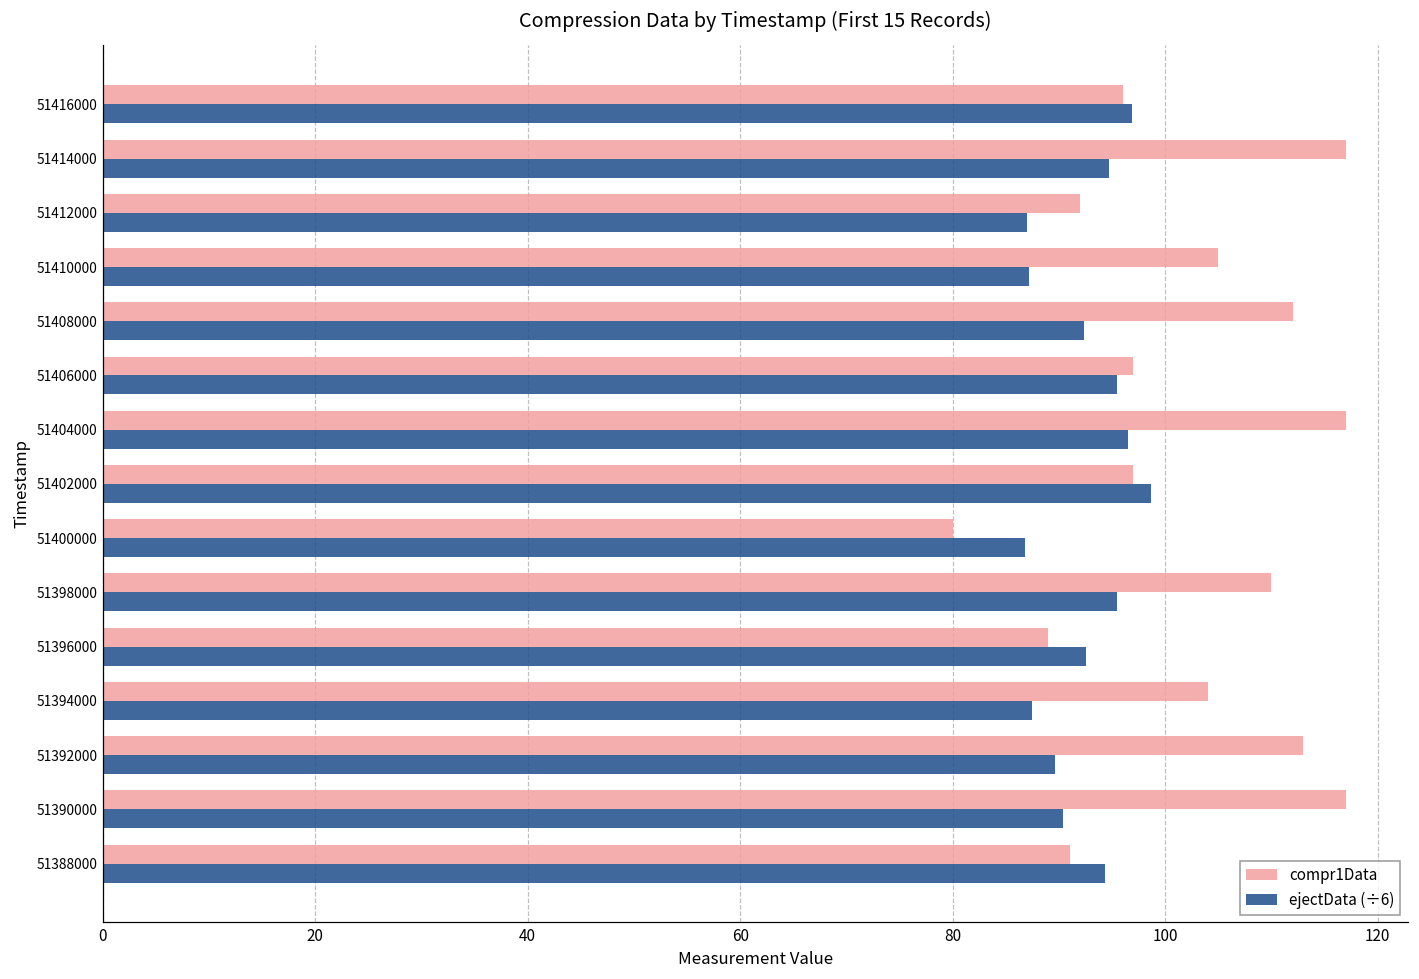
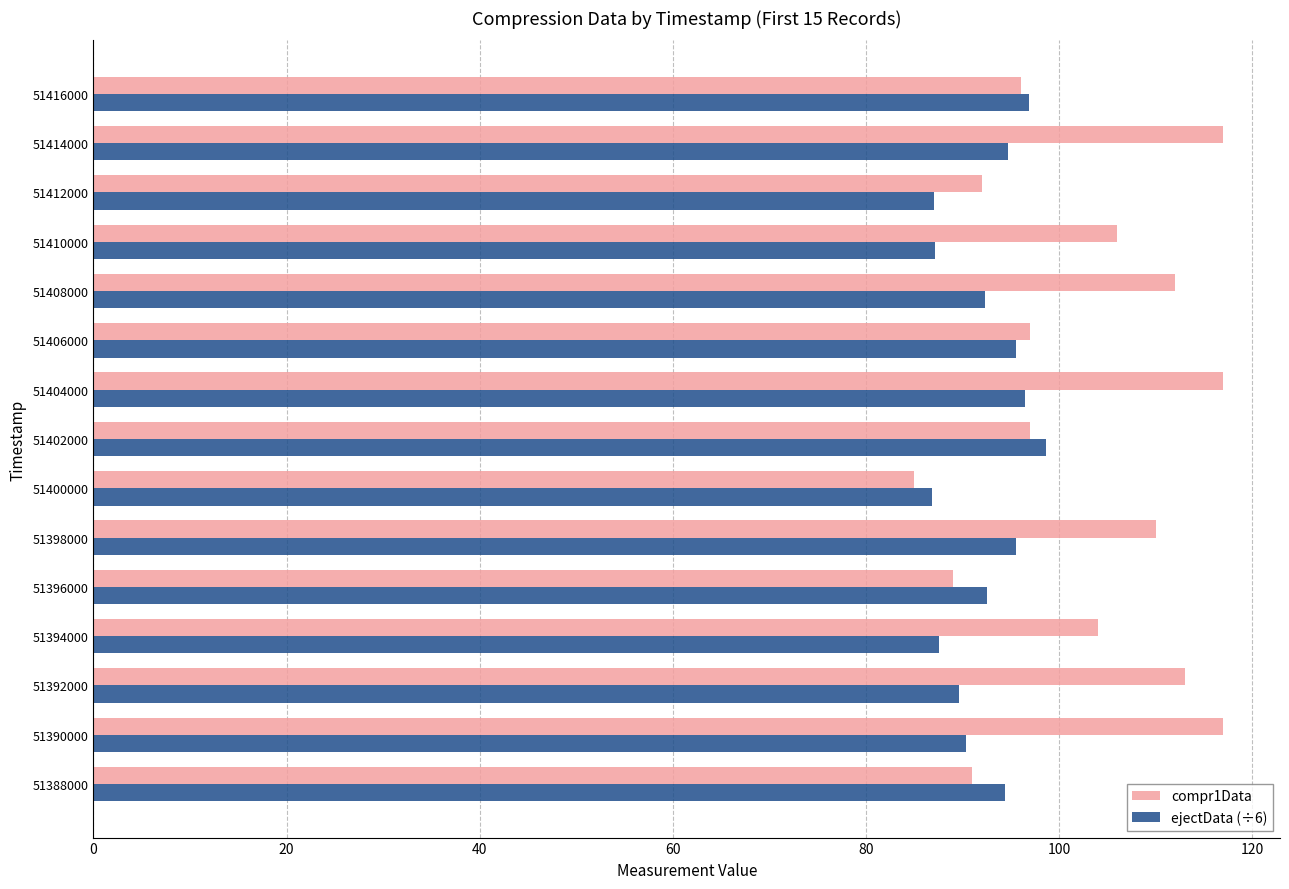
  {
    "compr1Data": {
      "51416000": 96,
      "51414000": 117,
      "51412000": 92,
-     "51410000": 105,
+     "51410000": 106,
      "51408000": 112,
      "51406000": 97,
      "51404000": 117,
      "51402000": 97,
-     "51400000": 80,
+     "51400000": 85,
      "51398000": 110,
      "51396000": 89,
      "51394000": 104,
      "51392000": 113,
      "51390000": 117,
      "51388000": 91
    },
    "ejectData (÷6)": {
      "51416000": 97,
      "51414000": 95,
      "51412000": 87,
      "51410000": 87,
      "51408000": 92,
      "51406000": 96,
      "51404000": 97,
      "51402000": 99,
      "51400000": 87,
      "51398000": 96,
      "51396000": 93,
      "51394000": 88,
      "51392000": 90,
      "51390000": 90,
      "51388000": 94
    }
  }
